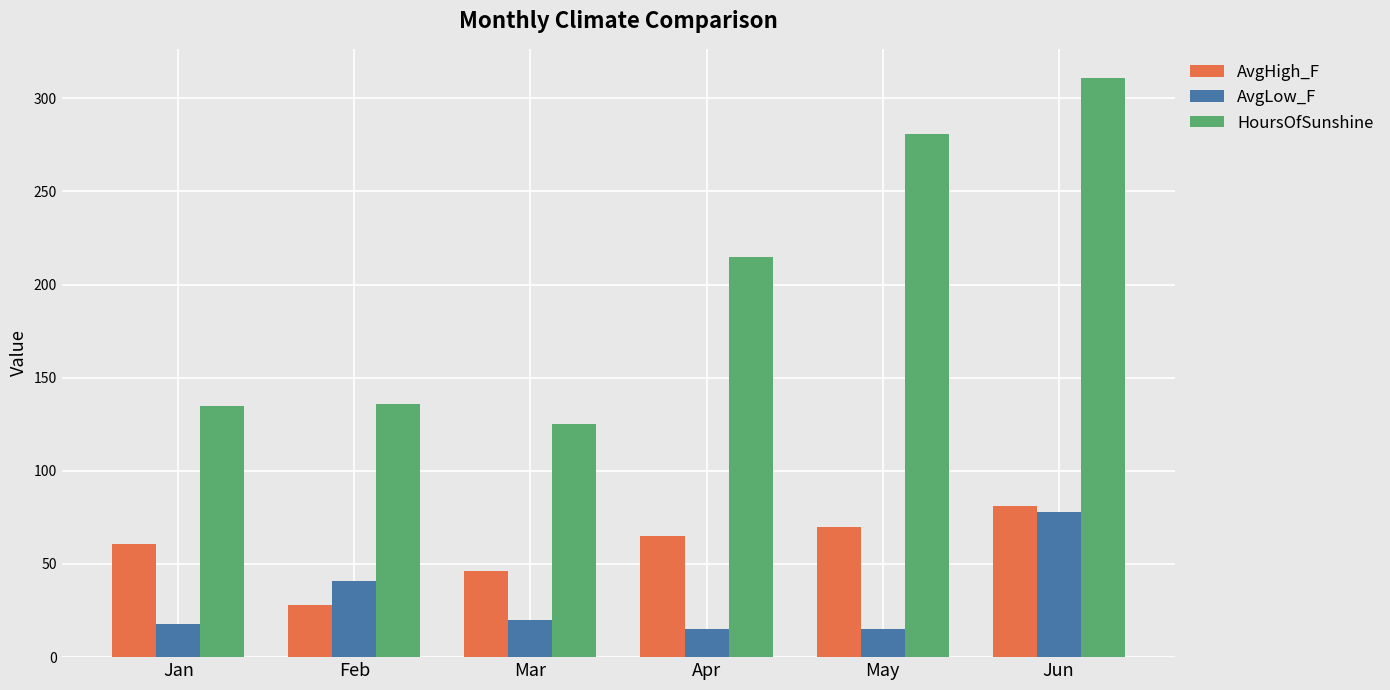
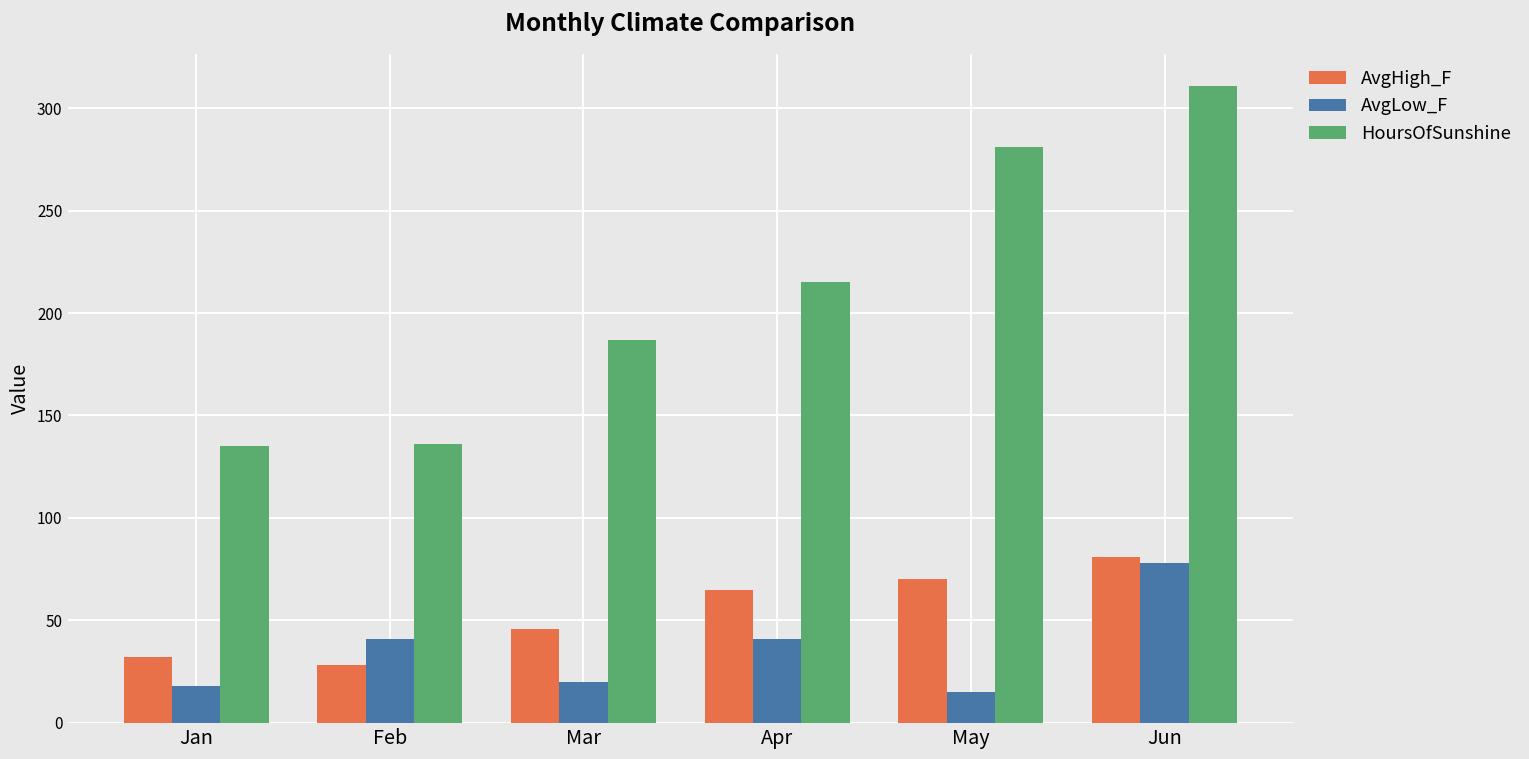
  {
    "AvgHigh_F": {
-     "Jan": 61,
+     "Jan": 32,
      "Feb": 28,
      "Mar": 46,
      "Apr": 65,
      "May": 70,
      "Jun": 81
    },
    "AvgLow_F": {
      "Jan": 18,
      "Feb": 41,
      "Mar": 20,
-     "Apr": 15,
+     "Apr": 41,
      "May": 15,
      "Jun": 78
    },
    "HoursOfSunshine": {
      "Jan": 135,
      "Feb": 136,
-     "Mar": 125,
+     "Mar": 187,
      "Apr": 215,
      "May": 281,
      "Jun": 311
    }
  }
